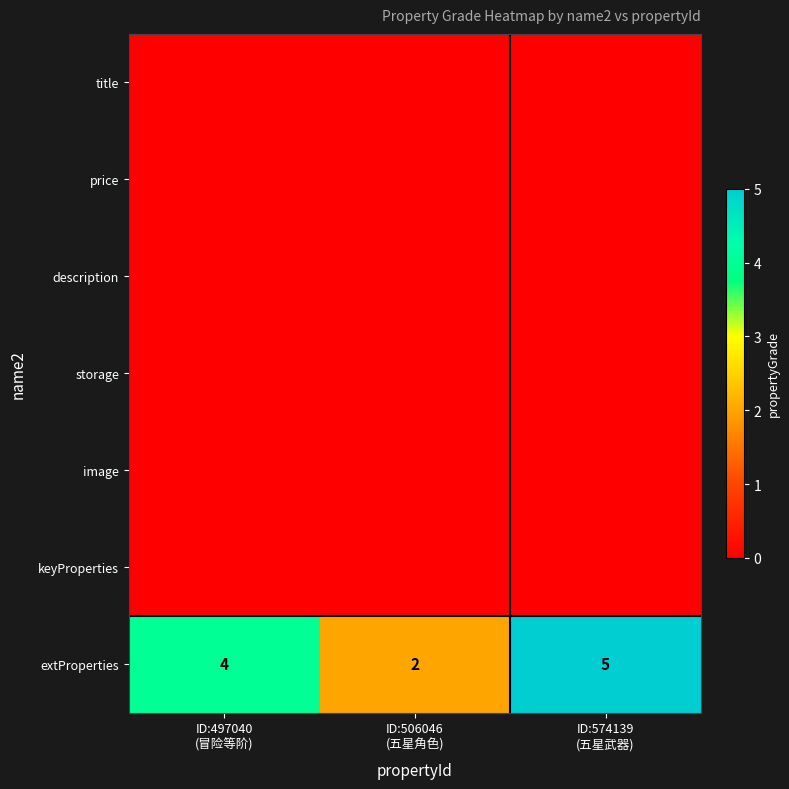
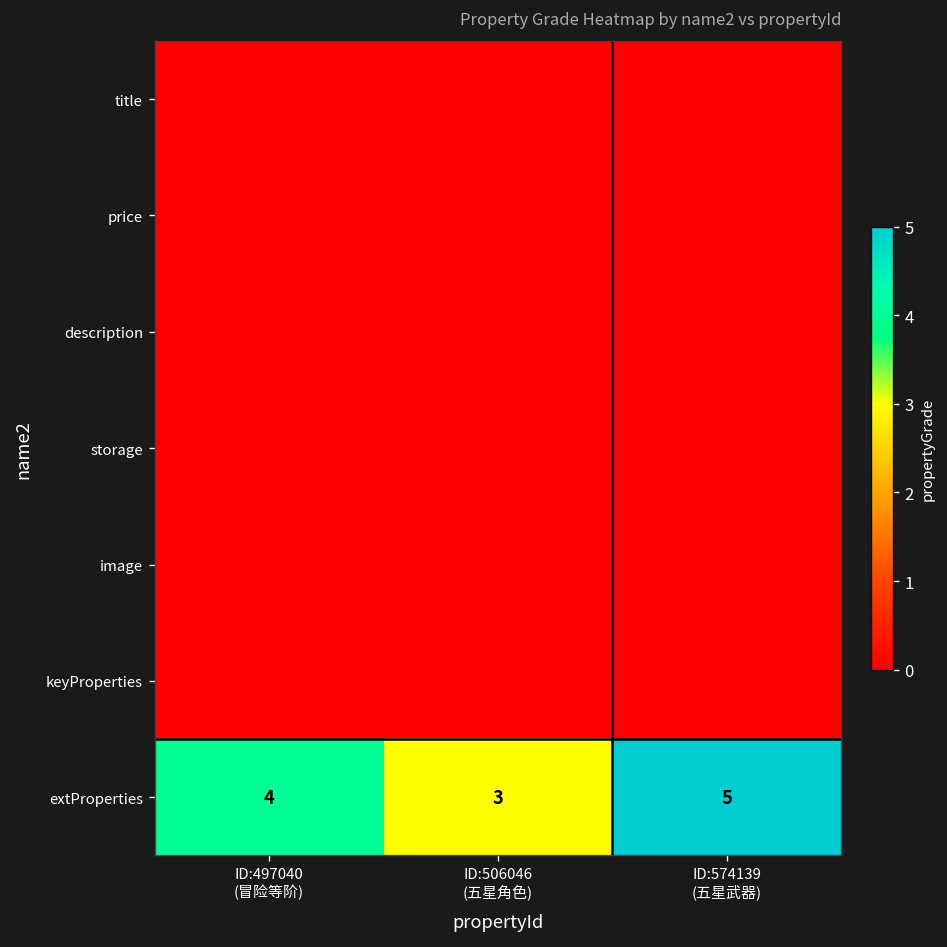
  {
    "extProperties": {
      "ID:497040 (冒险等阶)": 4,
-     "ID:506046 (五星角色)": 2,
+     "ID:506046 (五星角色)": 3,
      "ID:574139 (五星武器)": 5
    }
  }
